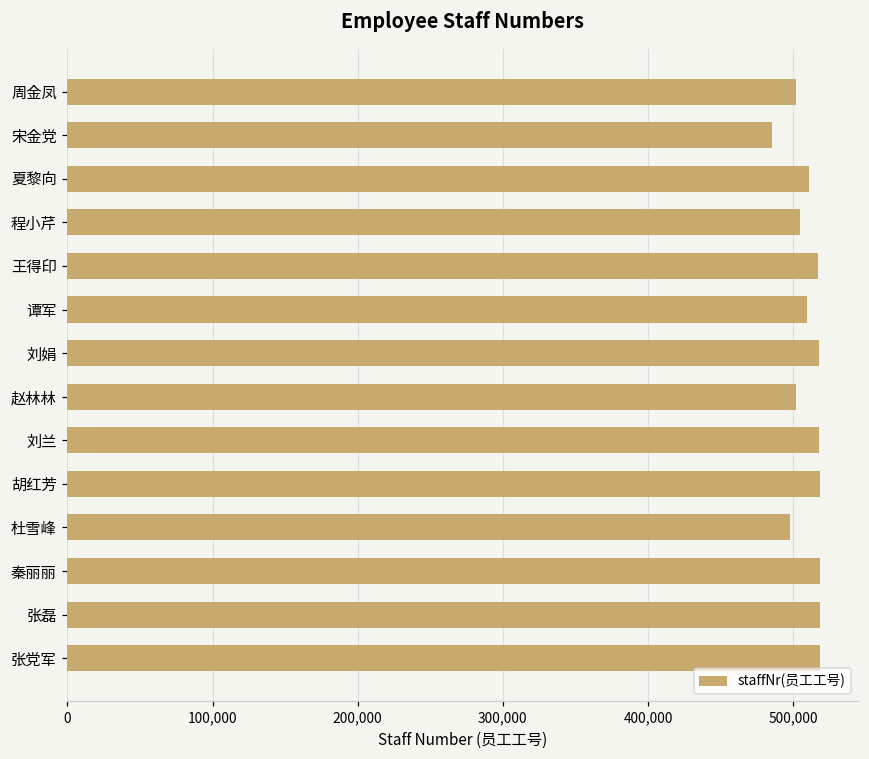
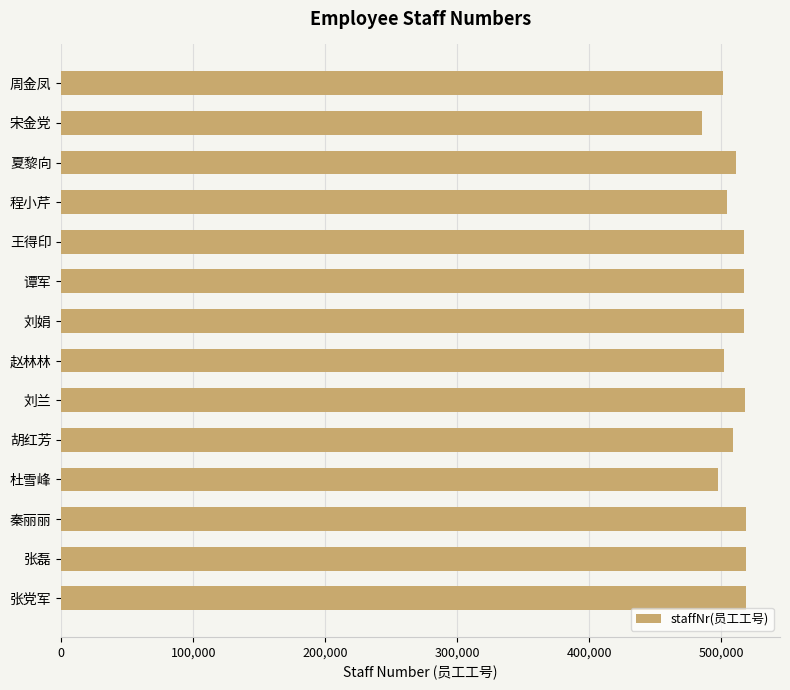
  {
    "周金凤": "502,000",
    "宋金党": "485,000",
    "夏黎向": "511,000",
    "程小芹": "505,000",
    "王得印": "517,000",
-   "谭军": "510,000",
+   "谭军": "517,000",
    "刘娟": "518,000",
    "赵林林": "502,000",
    "刘兰": "518,000",
-   "胡红芳": "518,000",
+   "胡红芳": "509,000",
    "杜雪峰": "498,000",
    "秦丽丽": "519,000",
    "张磊": "519,000",
    "张党军": "519,000"
  }
